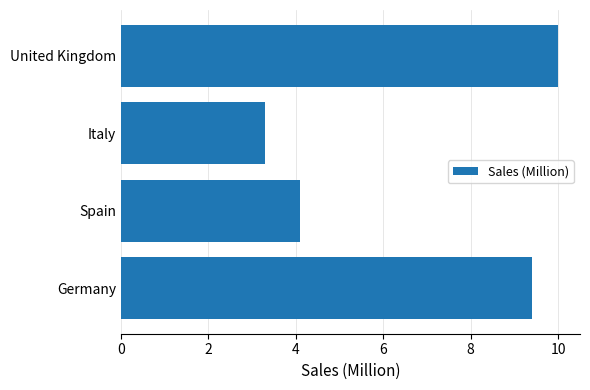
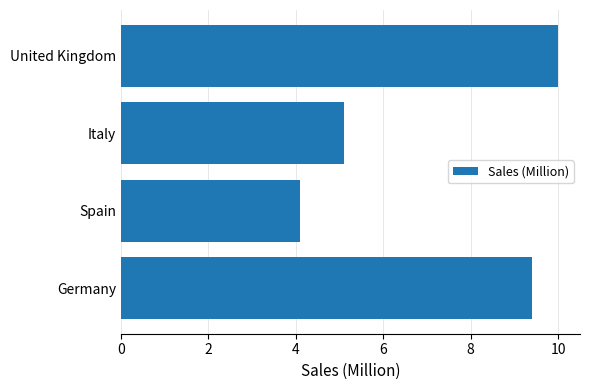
  {
    "United Kingdom": 10.0,
-   "Italy": 3.3,
+   "Italy": 5.1,
    "Spain": 4.1,
    "Germany": 9.4
  }
